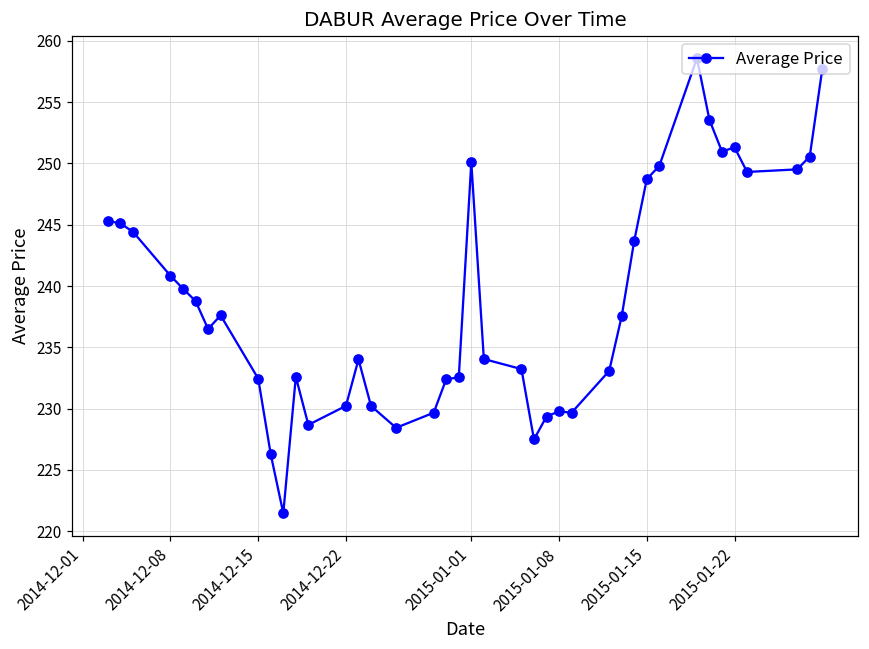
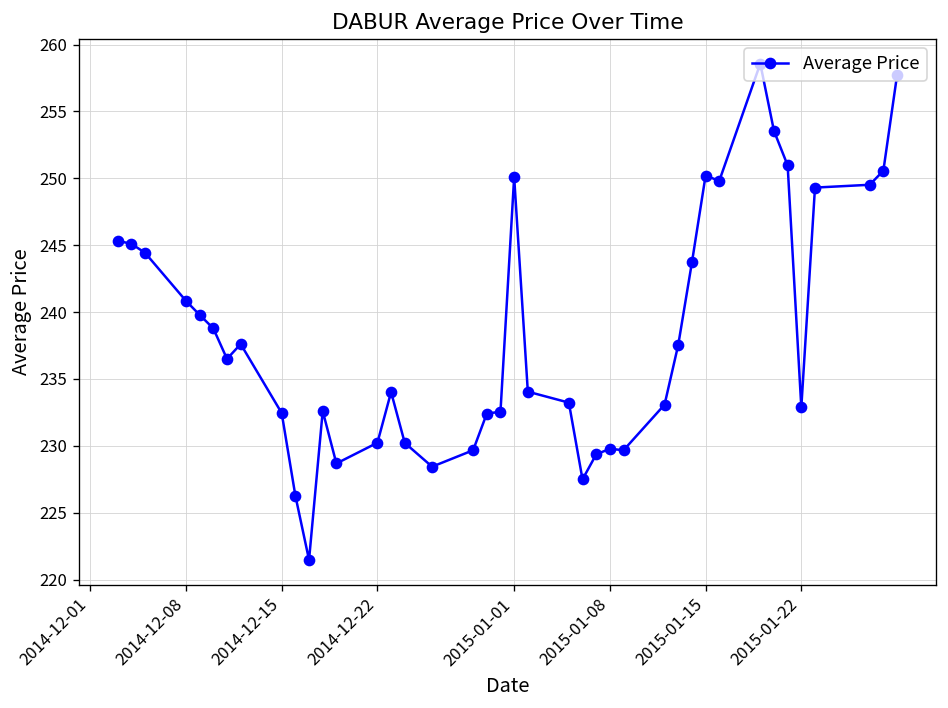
  {
    "2014-12-08": 240.8,
    "2014-12-15": 232.5,
    "2014-12-22": 230.2,
    "2015-01-01": 250.1,
    "2015-01-08": 229.8,
-   "2015-01-15": 248.7,
-   "2015-01-22": 251.3
+   "2015-01-15": 250.2,
+   "2015-01-22": 232.9
  }
